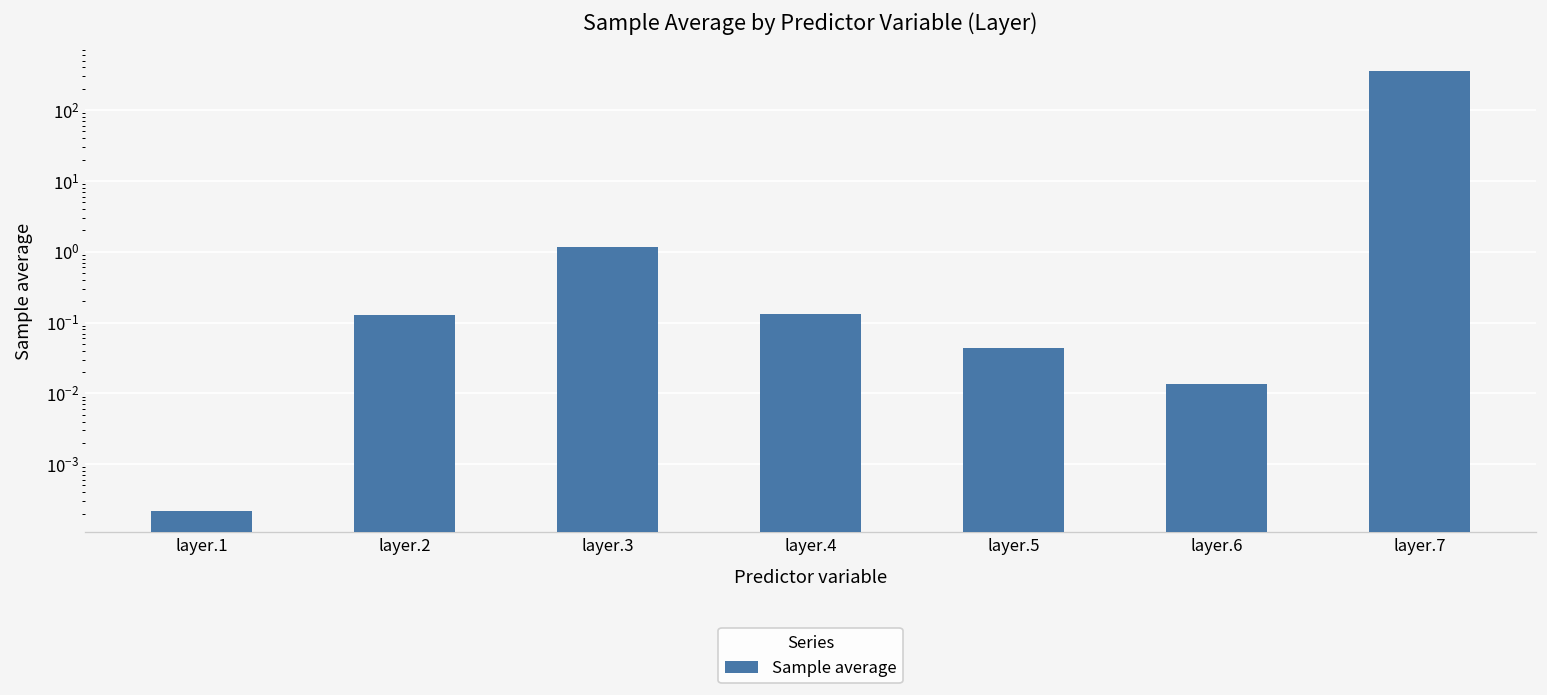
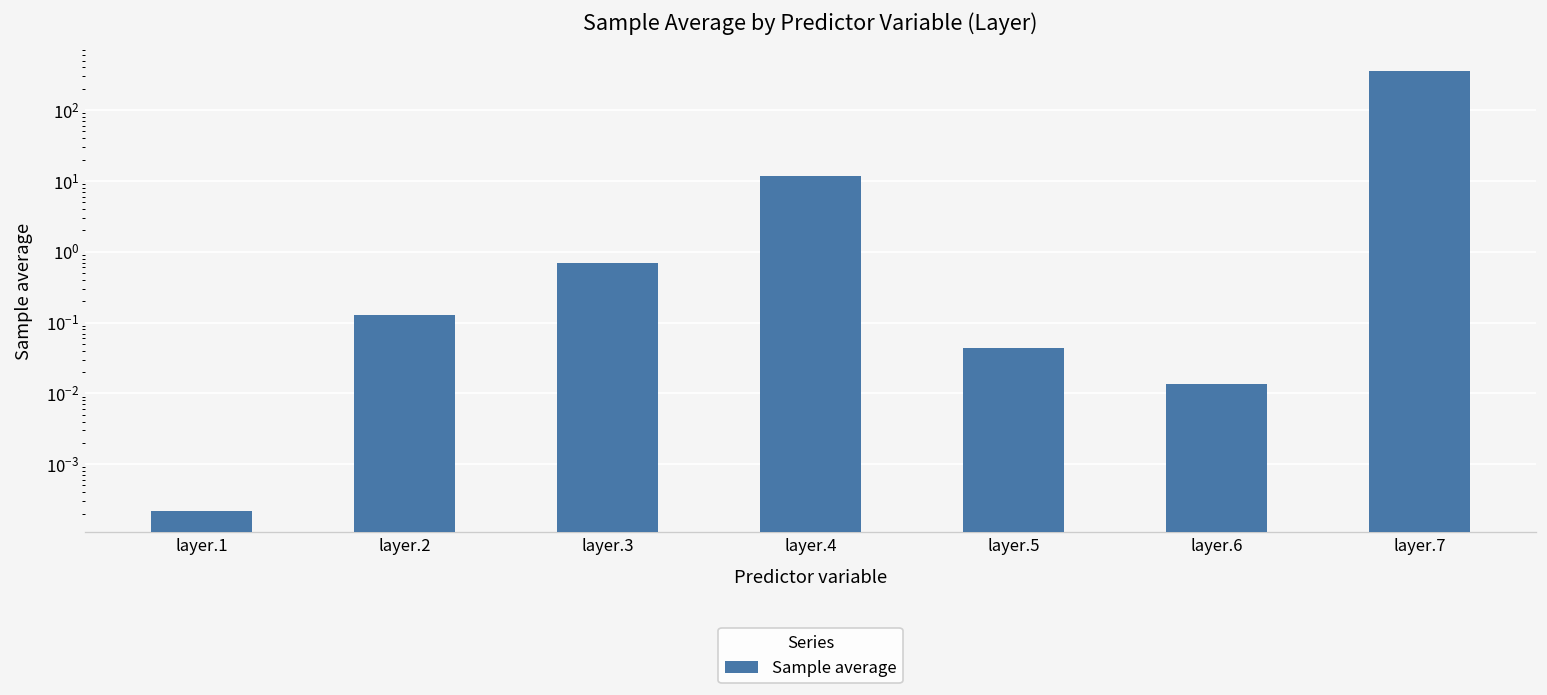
  {
    "layer.1": 0.00022,
    "layer.2": 0.13,
-   "layer.3": 1.2,
-   "layer.4": 0.13,
+   "layer.3": 0.7,
+   "layer.4": 12,
    "layer.5": 0.04,
    "layer.6": 0.013,
    "layer.7": 400
  }
